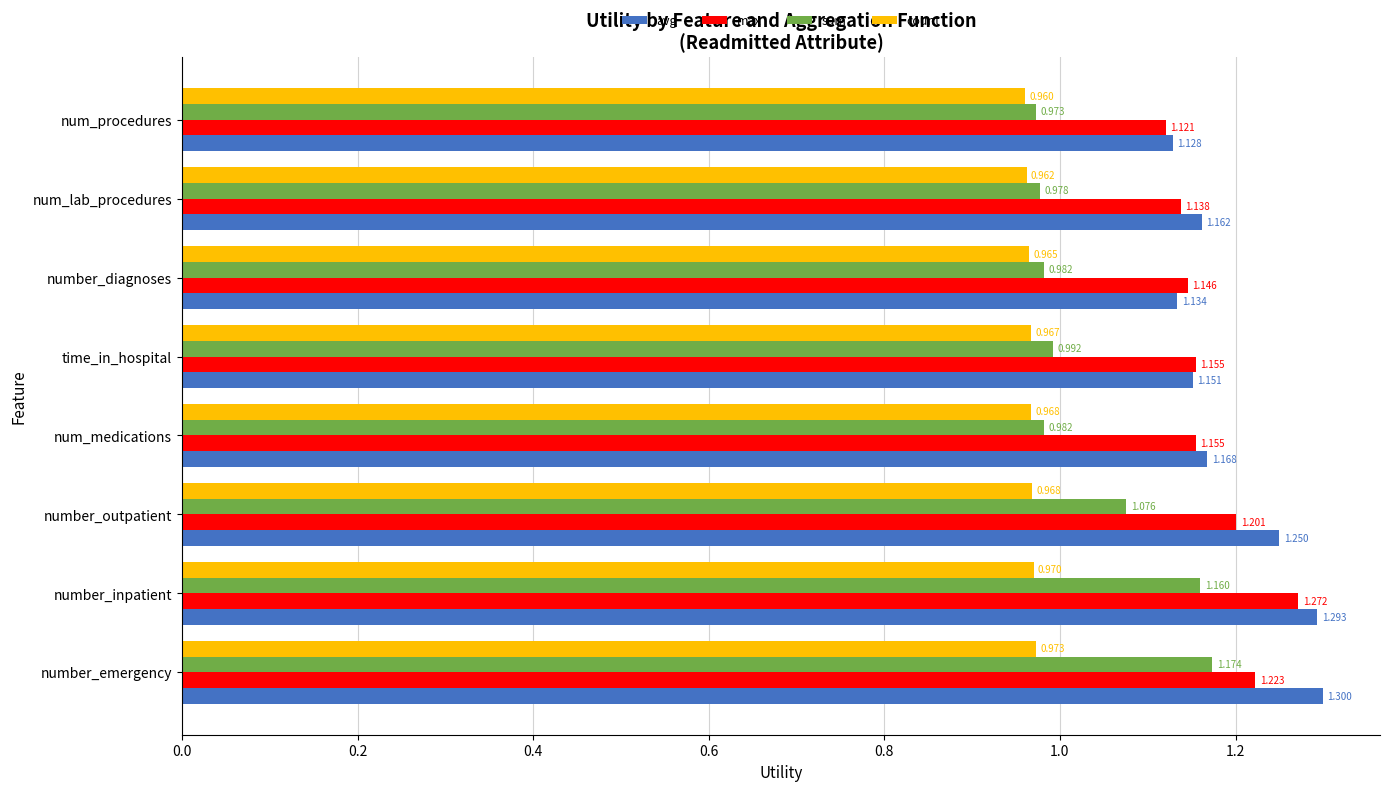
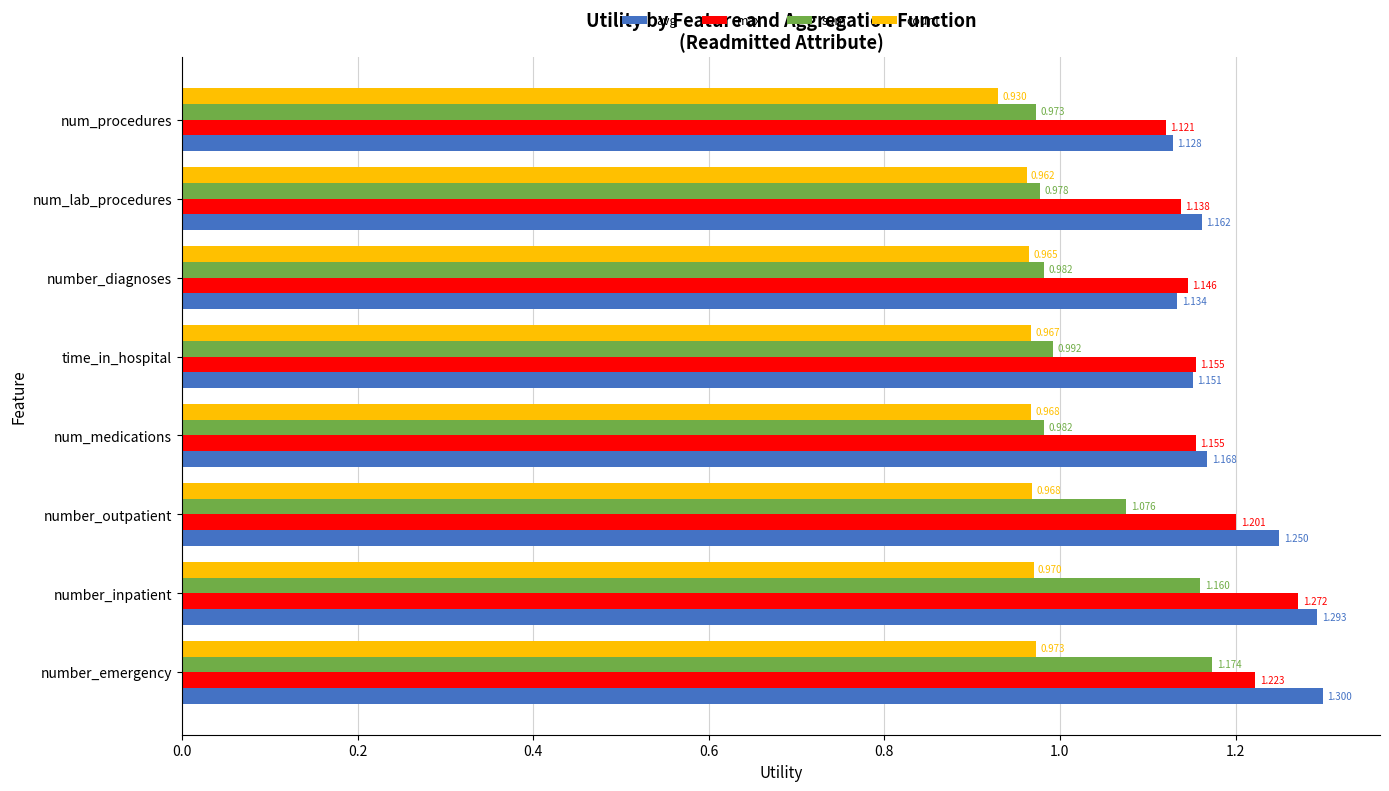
  {
    "avg": {
      "num_procedures": 1.128,
      "num_lab_procedures": 1.162,
      "number_diagnoses": 1.134,
      "time_in_hospital": 1.151,
      "num_medications": 1.168,
      "number_outpatient": 1.250,
      "number_inpatient": 1.293,
      "number_emergency": 1.300
    },
    "max": {
      "num_procedures": 1.121,
      "num_lab_procedures": 1.138,
      "number_diagnoses": 1.146,
      "time_in_hospital": 1.155,
      "num_medications": 1.155,
      "number_outpatient": 1.201,
      "number_inpatient": 1.272,
      "number_emergency": 1.223
    },
    "sum": {
      "num_procedures": 0.973,
      "num_lab_procedures": 0.978,
      "number_diagnoses": 0.982,
      "time_in_hospital": 0.992,
      "num_medications": 0.982,
      "number_outpatient": 1.076,
      "number_inpatient": 1.160,
      "number_emergency": 1.174
    },
    "count": {
-     "num_procedures": 0.960,
+     "num_procedures": 0.930,
      "num_lab_procedures": 0.962,
      "number_diagnoses": 0.965,
      "time_in_hospital": 0.967,
      "num_medications": 0.968,
      "number_outpatient": 0.968,
      "number_inpatient": 0.970,
      "number_emergency": 0.973
    }
  }
